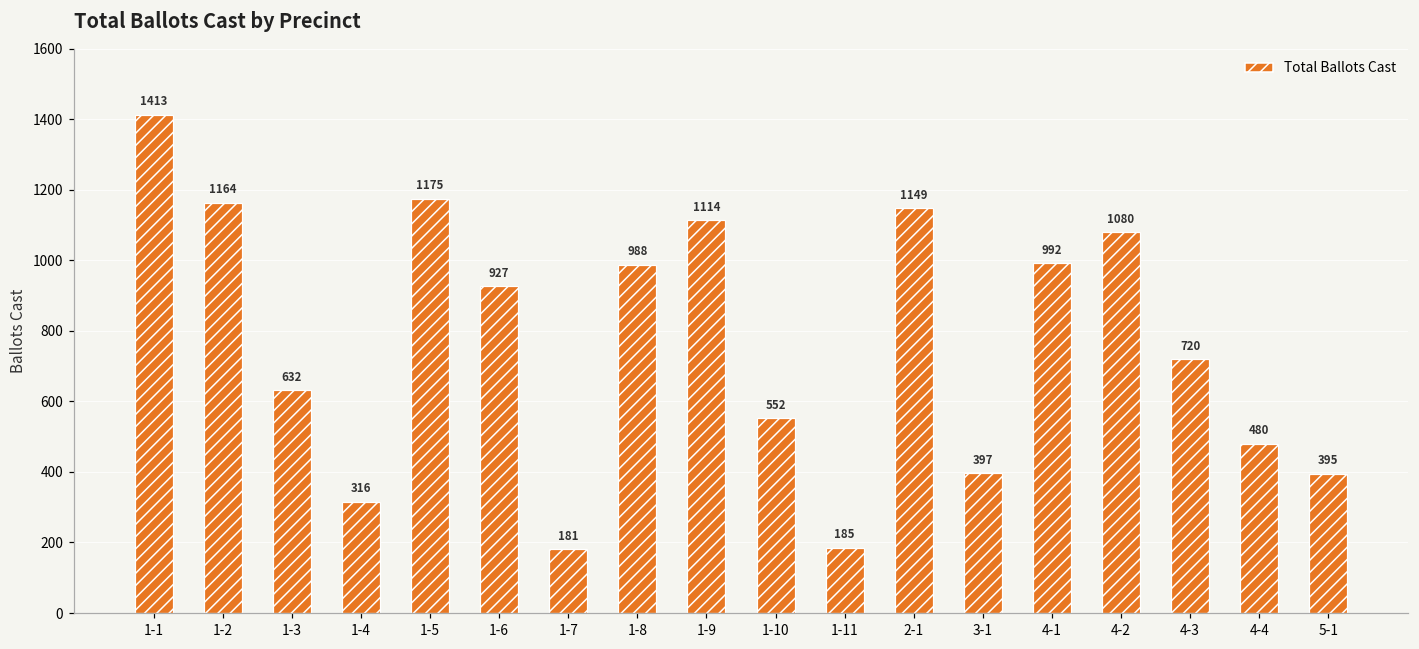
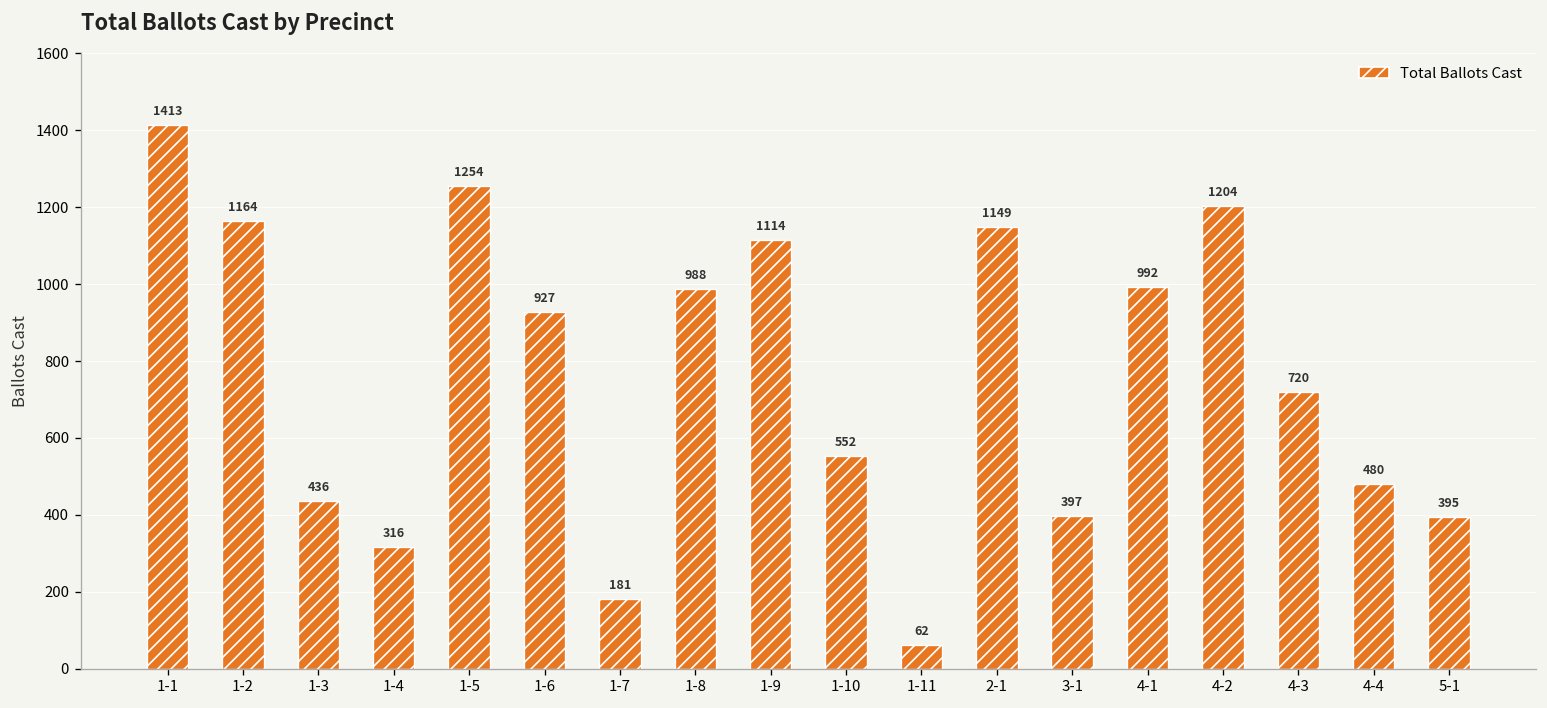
  {
    "1-1": 1413,
    "1-2": 1164,
-   "1-3": 632,
+   "1-3": 436,
    "1-4": 316,
-   "1-5": 1175,
+   "1-5": 1254,
    "1-6": 927,
    "1-7": 181,
    "1-8": 988,
    "1-9": 1114,
    "1-10": 552,
-   "1-11": 185,
+   "1-11": 62,
    "2-1": 1149,
    "3-1": 397,
    "4-1": 992,
-   "4-2": 1080,
+   "4-2": 1204,
    "4-3": 720,
    "4-4": 480,
    "5-1": 395
  }
